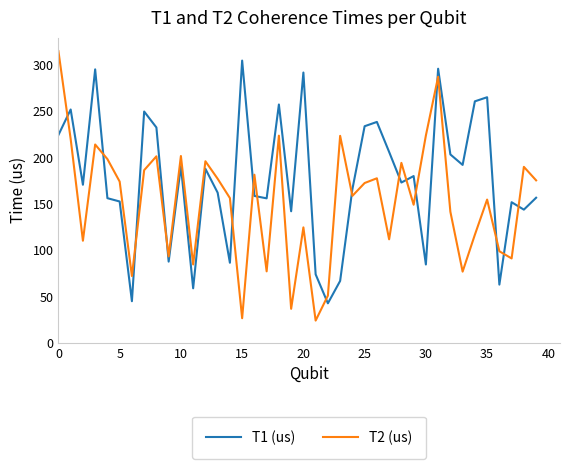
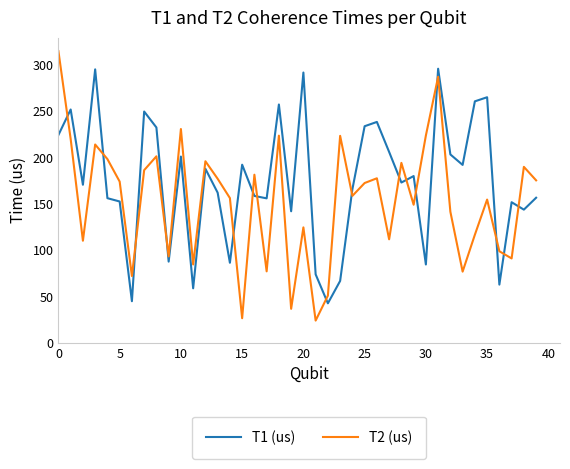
  {
    "T1 (us)": {
      "0": 220,
      "5": 150,
-     "10": 190,
-     "15": 300,
+     "10": 200,
+     "15": 190,
      "20": 290,
      "25": 230,
      "30": 80,
      "35": 260
    },
    "T2 (us)": {
      "0": 310,
      "5": 170,
-     "10": 200,
+     "10": 230,
      "15": 30,
      "20": 120,
      "25": 170,
      "30": 220,
      "35": 150
    }
  }
